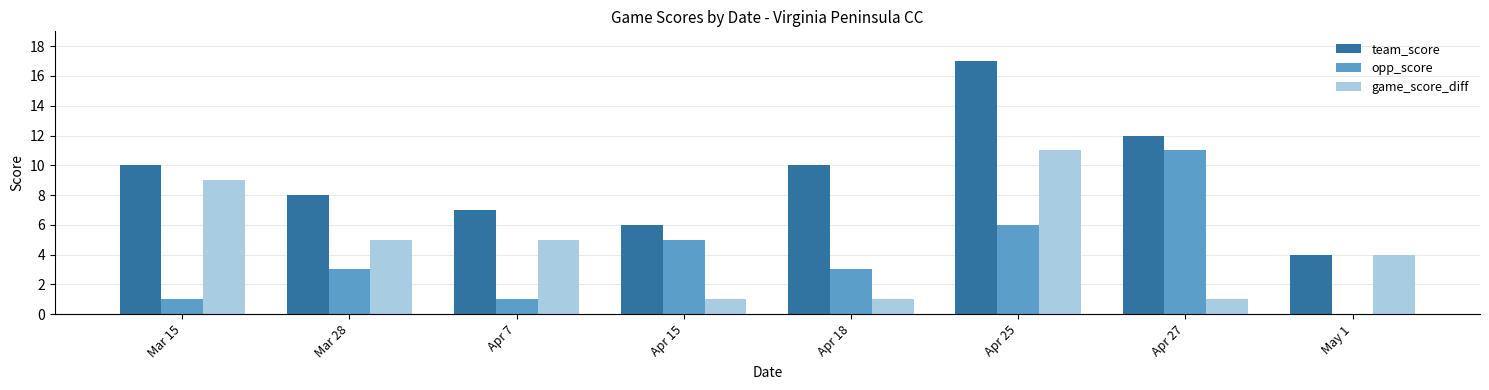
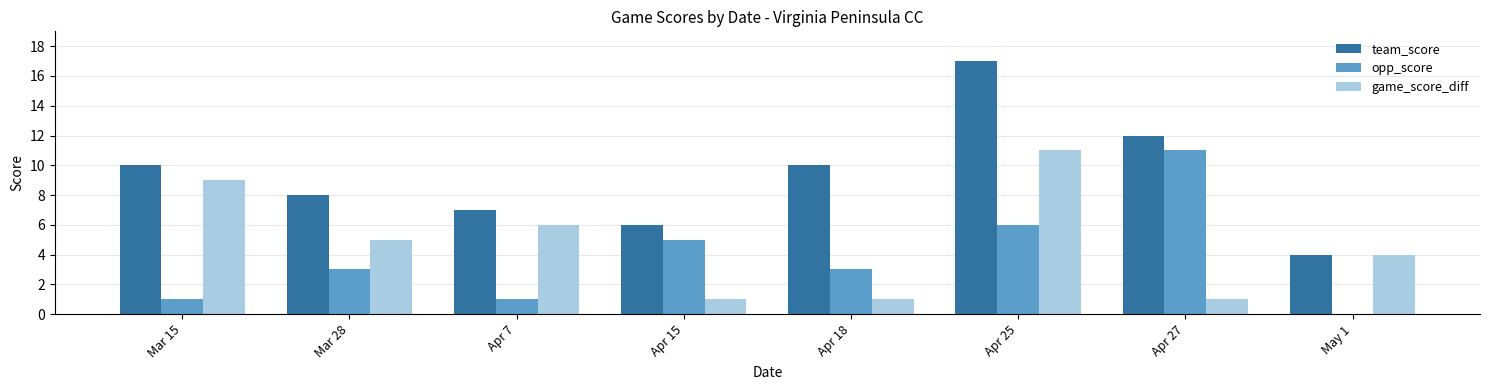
  {
    "team_score": {
      "Mar 15": 10,
      "Mar 28": 8,
      "Apr 7": 7,
      "Apr 15": 6,
      "Apr 18": 10,
      "Apr 25": 17,
      "Apr 27": 12,
      "May 1": 4
    },
    "opp_score": {
      "Mar 15": 1,
      "Mar 28": 3,
      "Apr 7": 1,
      "Apr 15": 5,
      "Apr 18": 3,
      "Apr 25": 6,
      "Apr 27": 11,
      "May 1": 0
    },
    "game_score_diff": {
      "Mar 15": 9,
      "Mar 28": 5,
-     "Apr 7": 5,
+     "Apr 7": 6,
      "Apr 15": 1,
      "Apr 18": 1,
      "Apr 25": 11,
      "Apr 27": 1,
      "May 1": 4
    }
  }
